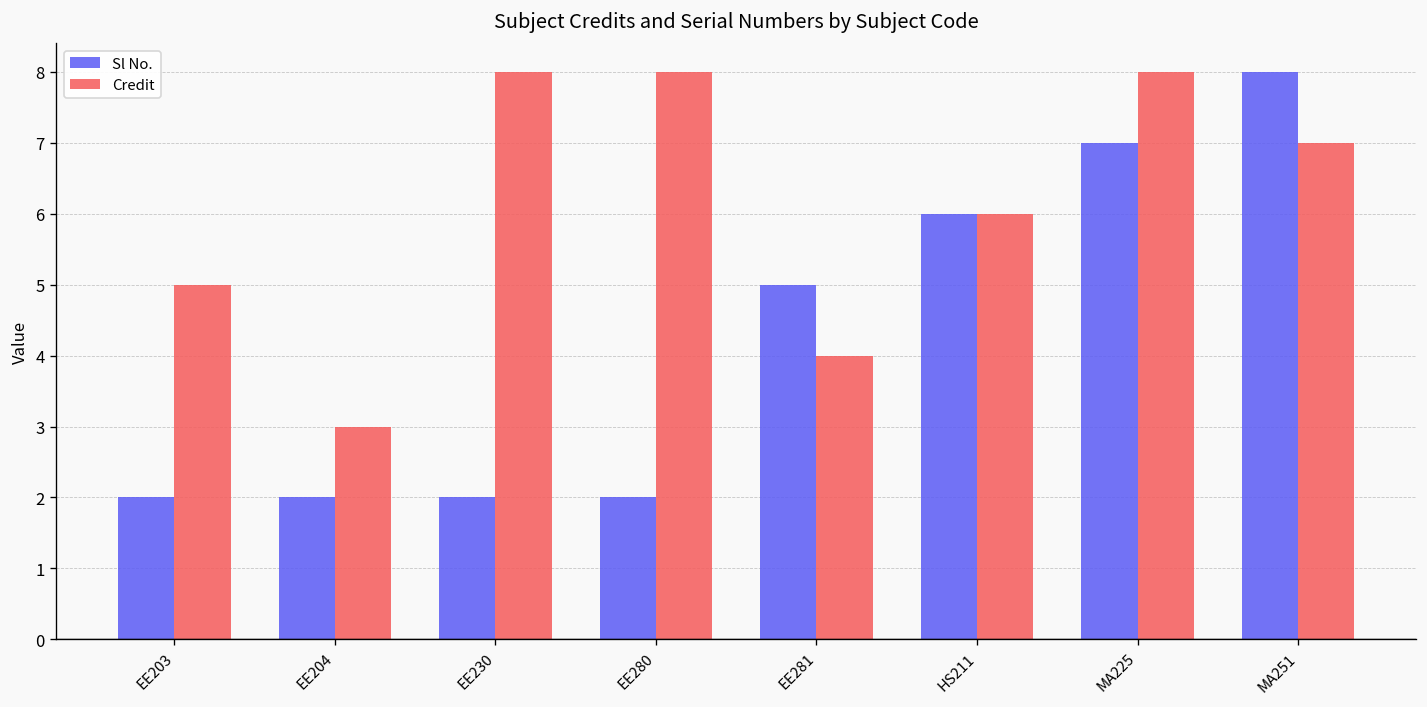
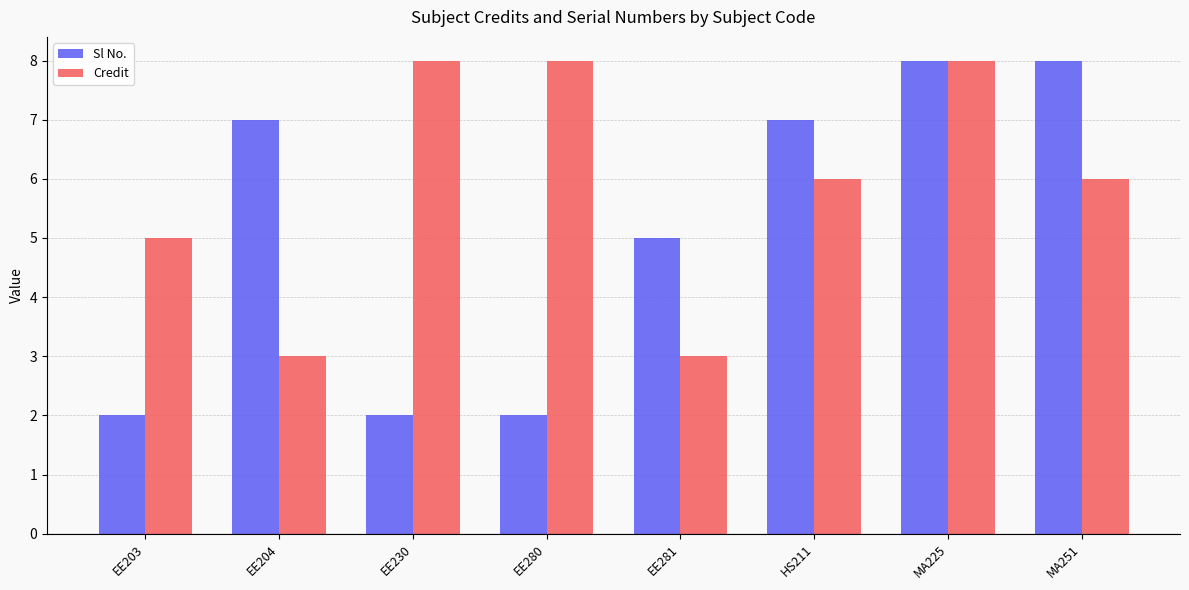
  {
    "Sl No.": {
      "EE203": 2,
-     "EE204": 2,
+     "EE204": 7,
      "EE230": 2,
      "EE280": 2,
      "EE281": 5,
-     "HS211": 6,
-     "MA225": 7,
+     "HS211": 7,
+     "MA225": 8,
      "MA251": 8
    },
    "Credit": {
      "EE203": 5,
      "EE204": 3,
      "EE230": 8,
      "EE280": 8,
-     "EE281": 4,
+     "EE281": 3,
      "HS211": 6,
      "MA225": 8,
-     "MA251": 7
+     "MA251": 6
    }
  }
